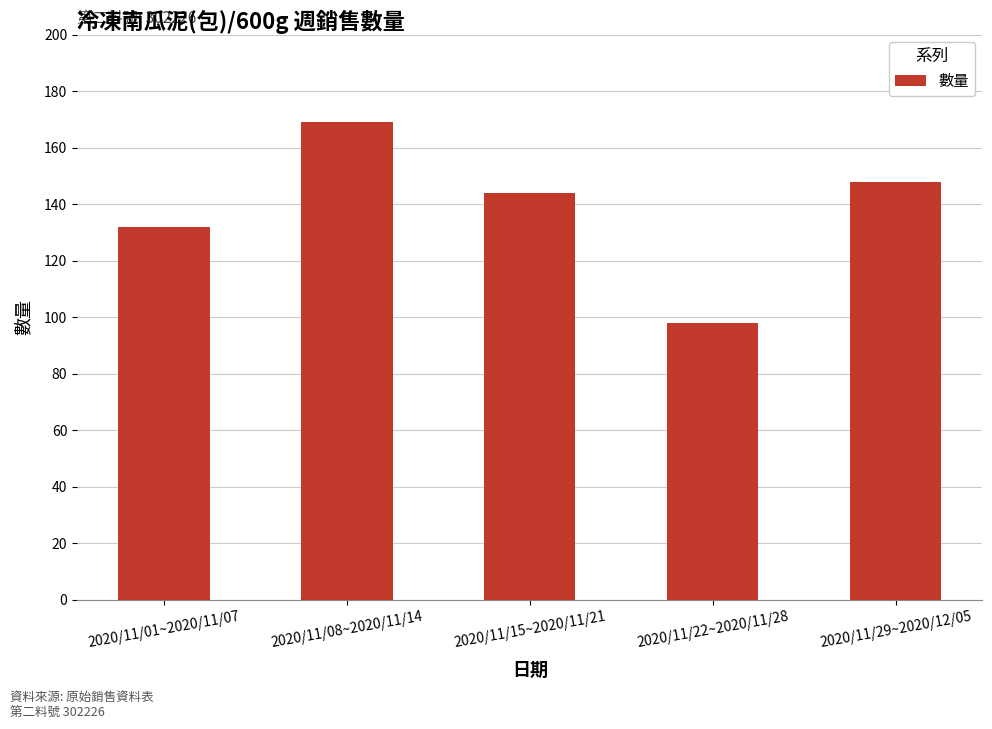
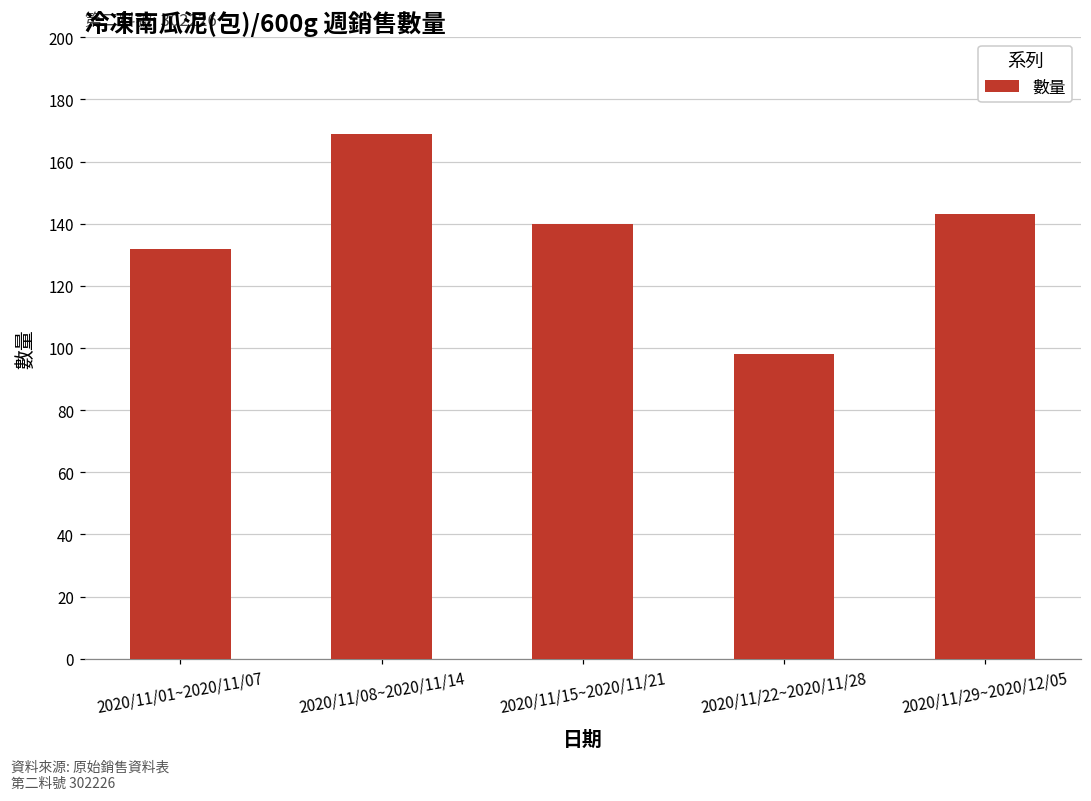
  {
    "2020/11/01~2020/11/07": 132,
    "2020/11/08~2020/11/14": 169,
-   "2020/11/15~2020/11/21": 144,
+   "2020/11/15~2020/11/21": 140,
    "2020/11/22~2020/11/28": 98,
-   "2020/11/29~2020/12/05": 148
+   "2020/11/29~2020/12/05": 143
  }
